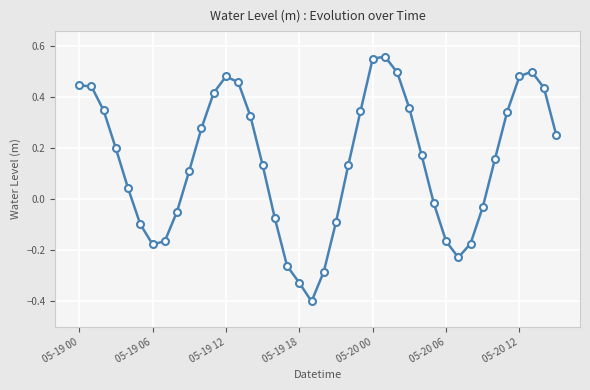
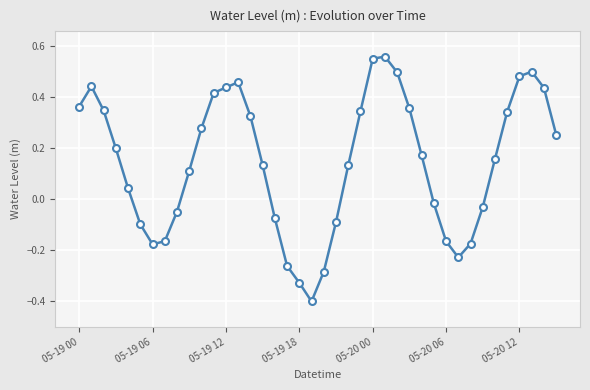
  {
-   "05-19 00": 0.45,
+   "05-19 00": 0.36,
    "05-19 06": -0.18,
-   "05-19 12": 0.48,
+   "05-19 12": 0.44,
    "05-19 18": -0.33,
    "05-20 00": 0.55,
    "05-20 06": -0.17,
    "05-20 12": 0.48
  }
